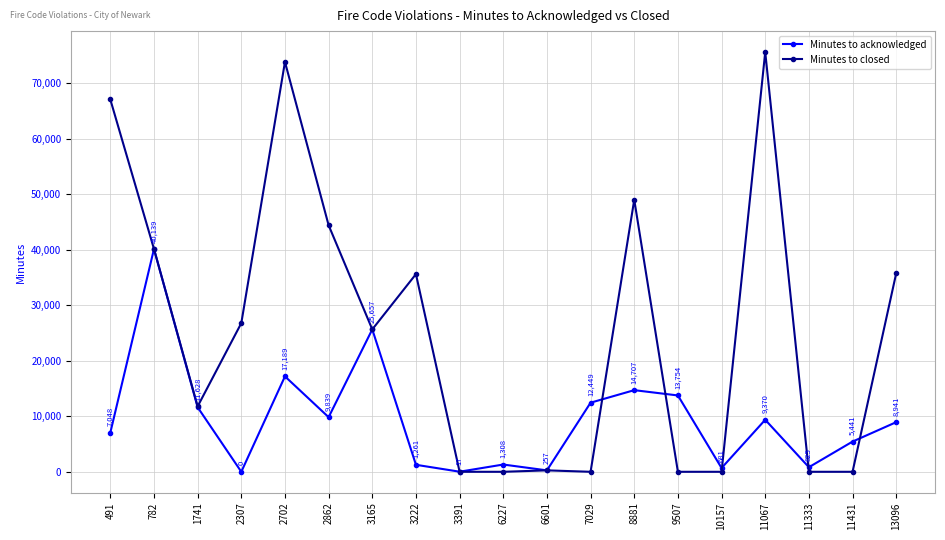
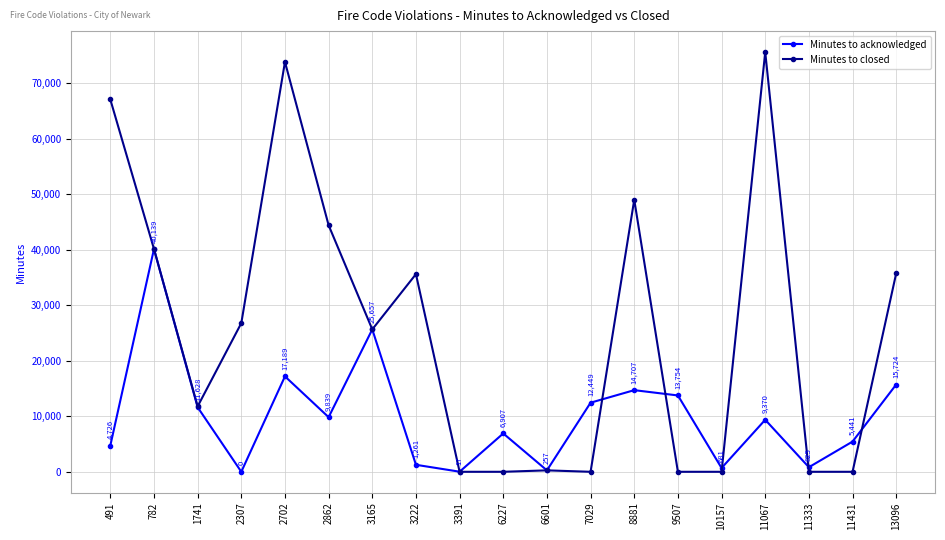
  {
    "Minutes to acknowledged": {
-     "491": "7,048",
+     "491": "4,726",
      "2307": "0",
      "2702": "17,189",
      "2862": "9,839",
      "3222": "1,261",
-     "6227": "1,308",
+     "6227": "6,907",
      "7029": "12,449",
      "8881": "14,707",
      "9507": "13,754",
      "10157": "681",
      "11067": "9,370",
      "11333": "825",
      "11431": "5,441",
-     "13096": "8,941"
+     "13096": "15,724"
    },
    "Minutes to closed": {
      "491": "67,000",
      "2307": "27,000",
      "2702": "74,000",
      "2862": "44,000",
      "3222": "36,000",
      "6227": "0",
      "7029": "0",
      "8881": "49,000",
      "9507": "0",
      "10157": "0",
      "11067": "76,000",
      "11333": "0",
      "11431": "0",
      "13096": "36,000"
    }
  }
